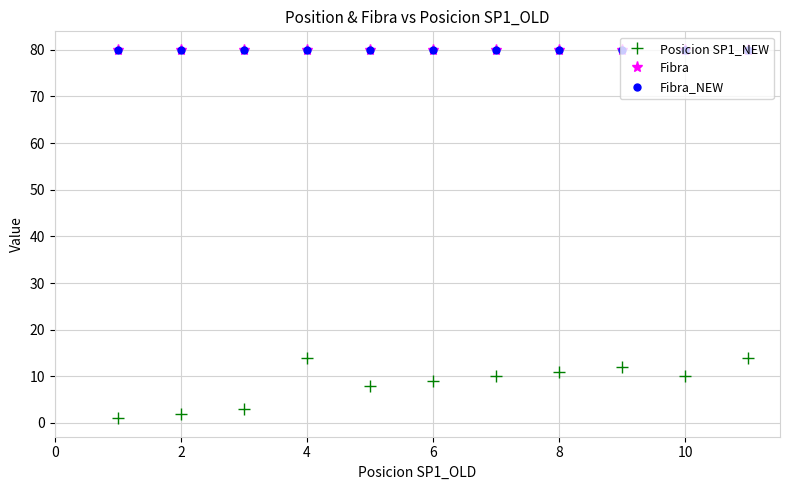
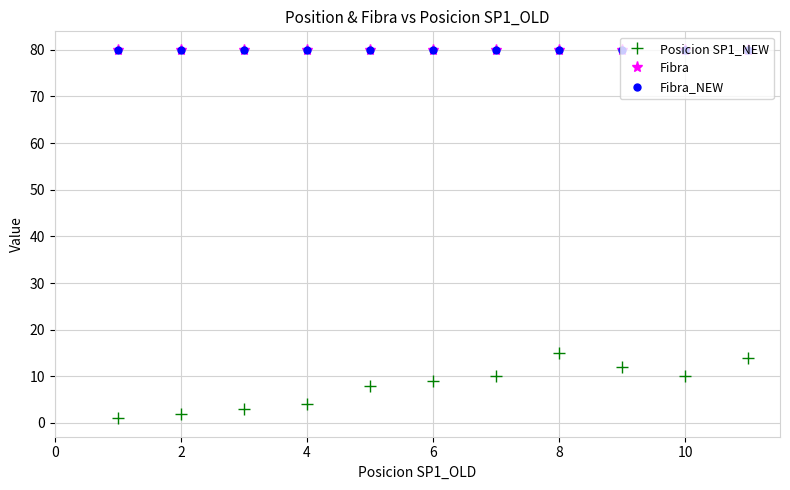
  {
    "Posicion SP1_NEW": {
      "2": 2,
-     "4": 14,
+     "4": 4,
      "6": 9,
-     "8": 11,
+     "8": 15,
      "10": 10
    },
    "Fibra_NEW": {
      "2": 80,
      "4": 80,
      "6": 80,
      "8": 80
    }
  }
